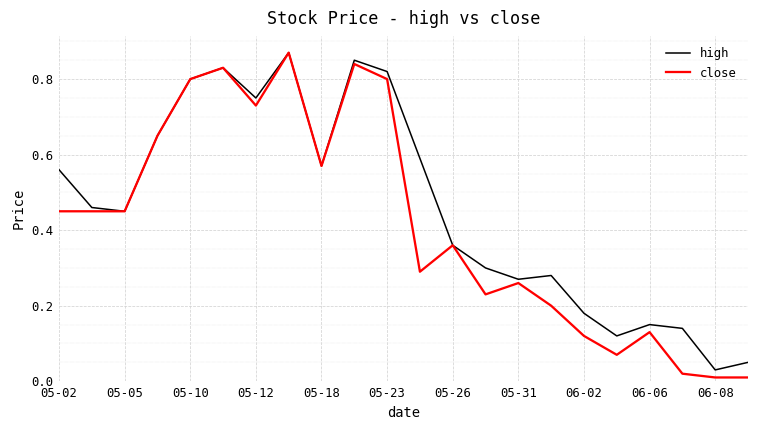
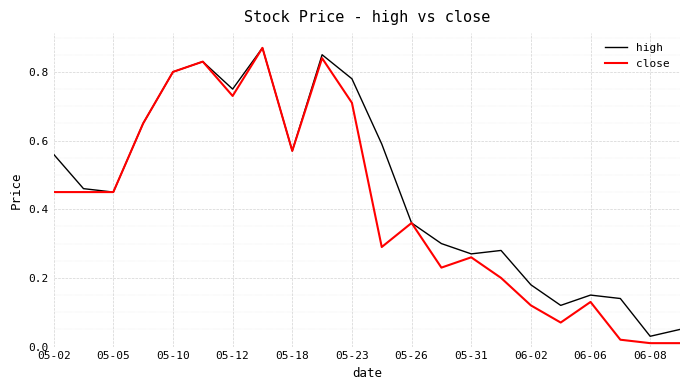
  {
    "high": {
      "05-02": 0.56,
      "05-12": 0.75,
-     "05-23": 0.82,
+     "05-23": 0.78,
      "05-31": 0.27,
      "06-02": 0.18,
      "06-06": 0.15,
      "06-08": 0.03
    },
    "close": {
      "05-02": 0.45,
      "05-12": 0.73,
-     "05-23": 0.80,
+     "05-23": 0.71,
      "05-31": 0.26,
      "06-02": 0.12,
      "06-06": 0.13,
      "06-08": 0.01
    }
  }
